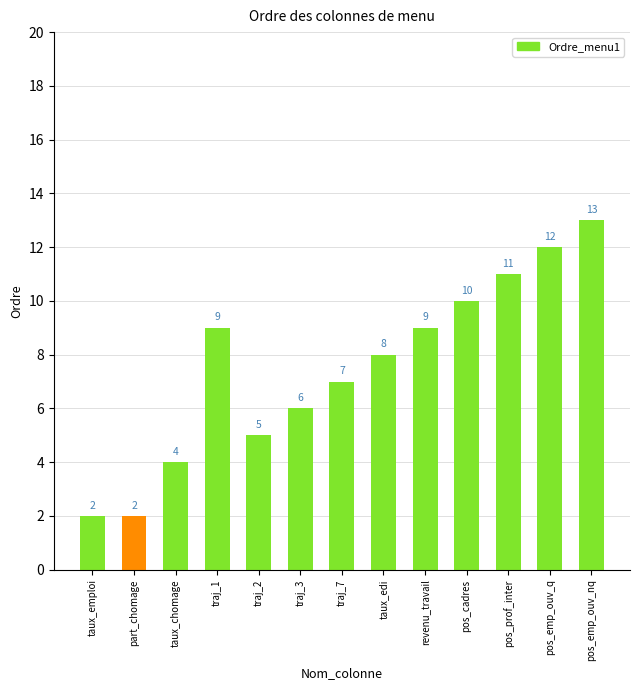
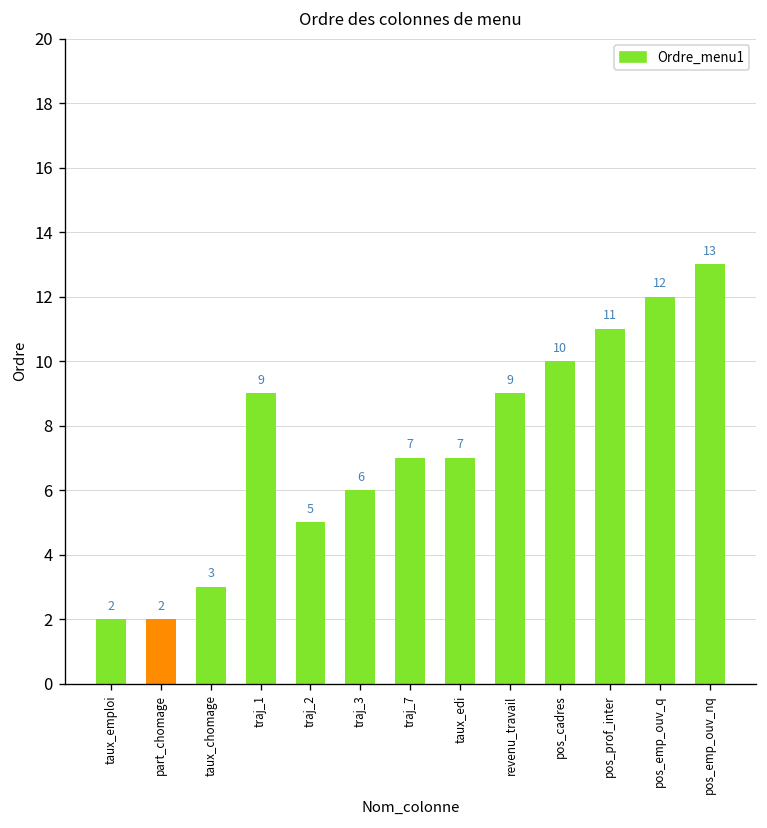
  {
    "taux_emploi": 2,
    "part_chomage": 2,
-   "taux_chomage": 4,
+   "taux_chomage": 3,
    "traj_1": 9,
    "traj_2": 5,
    "traj_3": 6,
    "traj_7": 7,
-   "taux_edi": 8,
+   "taux_edi": 7,
    "revenu_travail": 9,
    "pos_cadres": 10,
    "pos_prof_inter": 11,
    "pos_emp_ouv_q": 12,
    "pos_emp_ouv_nq": 13
  }
